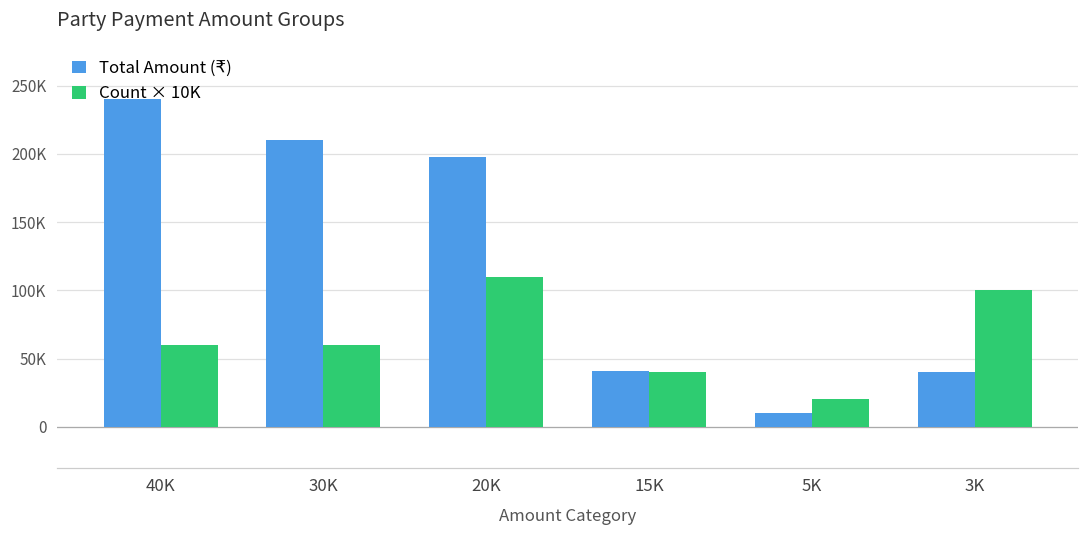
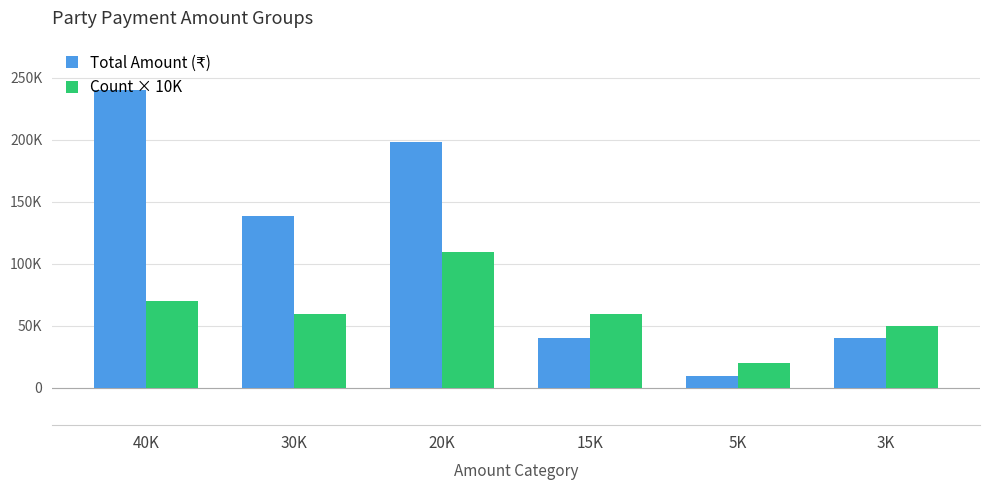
  {
    "Total Amount (₹)": {
      "40K": 240000,
-     "30K": 210000,
+     "30K": 139000,
      "20K": 198000,
      "15K": 41000,
      "5K": 10000,
      "3K": 40000
    },
    "Count × 10K": {
-     "40K": 60000,
+     "40K": 70000,
      "30K": 60000,
      "20K": 110000,
-     "15K": 40000,
+     "15K": 60000,
      "5K": 20000,
-     "3K": 100000
+     "3K": 50000
    }
  }
